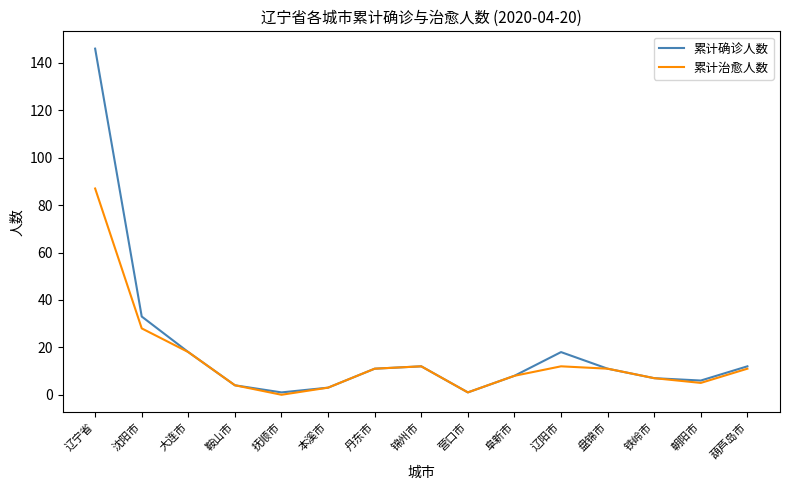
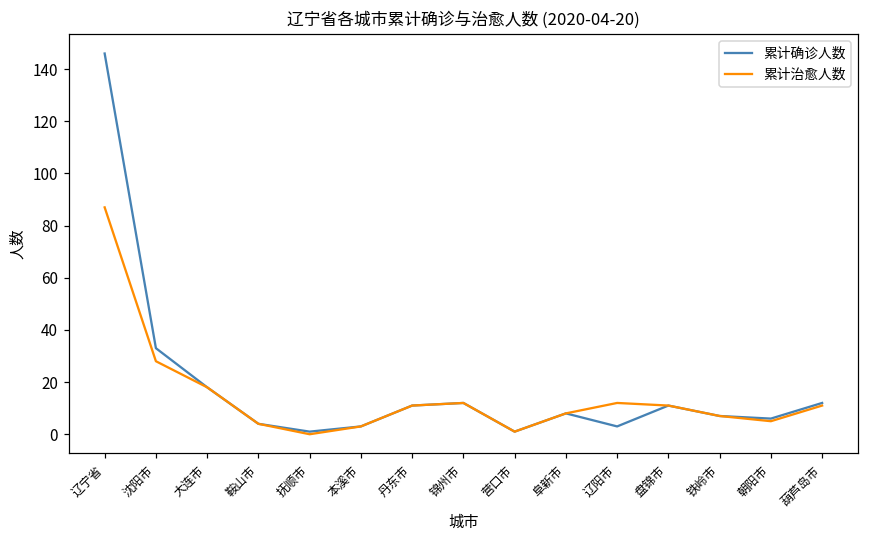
  {
    "累计确诊人数": {
      "辽宁省": 146,
      "沈阳市": 33,
-     "辽阳市": 18
+     "辽阳市": 3
    },
    "累计治愈人数": {
      "辽宁省": 87,
      "沈阳市": 28,
      "辽阳市": 12
    }
  }
